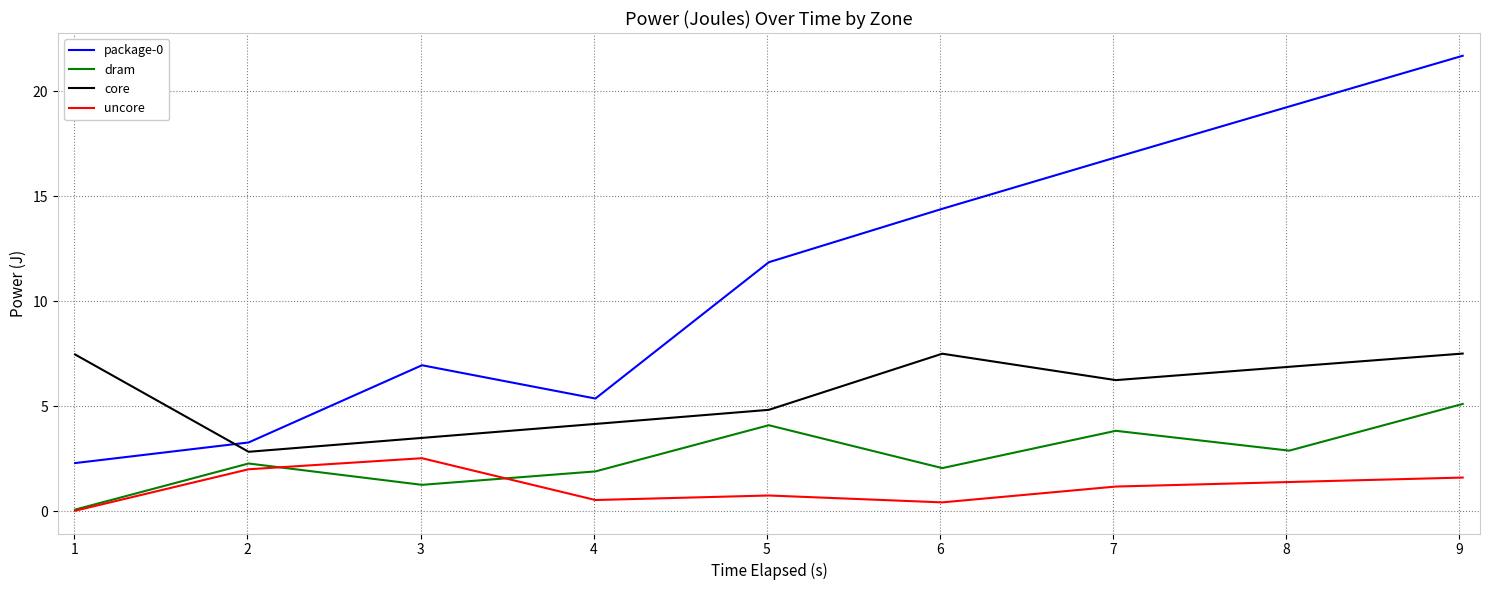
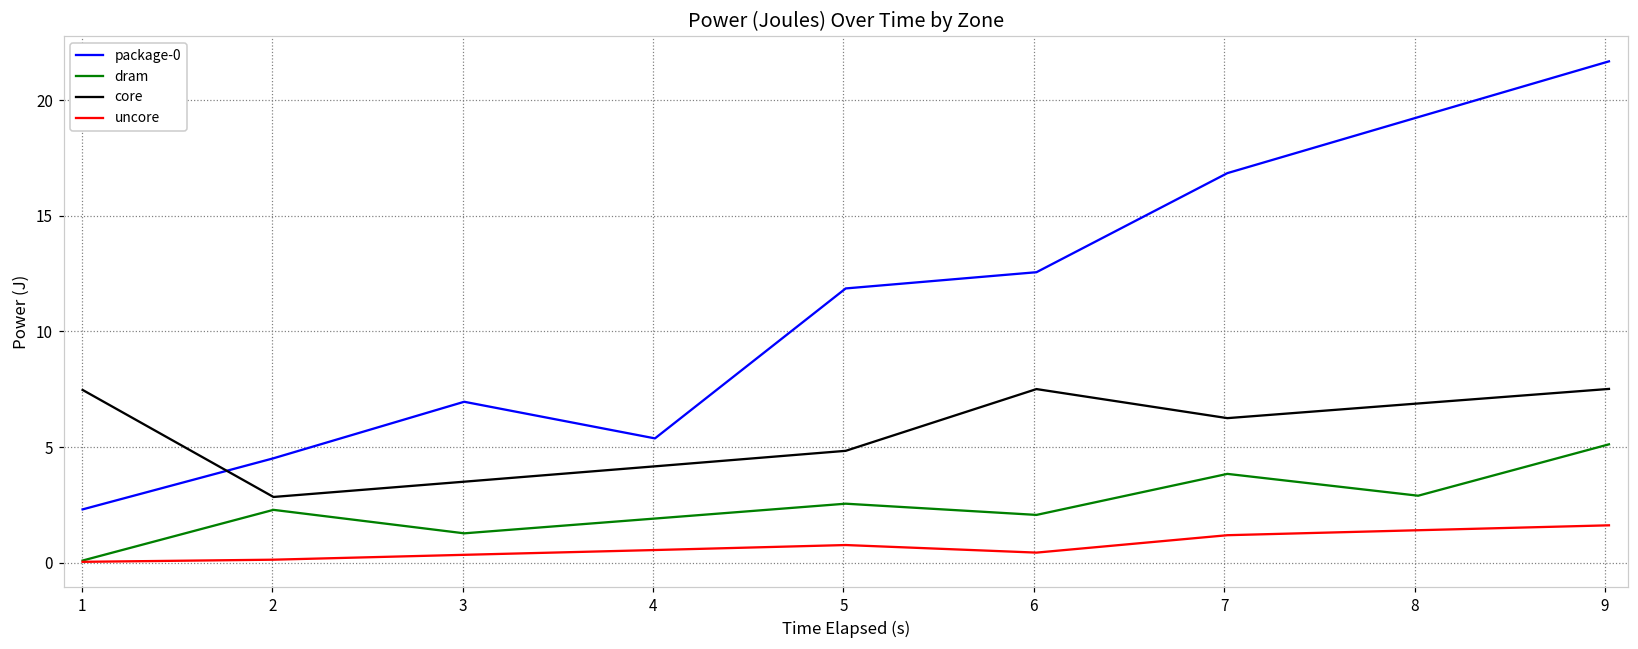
  {
    "package-0": {
      "1": 2.3,
-     "2": 3.3,
+     "2": 4.5,
      "3": 7.0,
      "4": 5.4,
      "5": 11.9,
-     "6": 14.4,
+     "6": 12.6,
      "7": 16.8,
      "8": 19.3
    },
    "dram": {
      "2": 2.3,
      "3": 1.3,
      "4": 1.9,
-     "5": 4.1,
+     "5": 2.5,
      "6": 2.1,
      "7": 3.8,
      "8": 2.9
    },
    "core": {
      "1": 7.5,
      "2": 2.8,
      "3": 3.5,
      "4": 4.2,
      "5": 4.8,
      "6": 7.5,
      "7": 6.2,
      "8": 6.9
    },
    "uncore": {
-     "2": 2.0,
-     "3": 2.5,
+     "2": 0.1,
+     "3": 0.3,
      "4": 0.5,
      "5": 0.8,
      "6": 0.4,
      "7": 1.2,
      "8": 1.4
    }
  }
